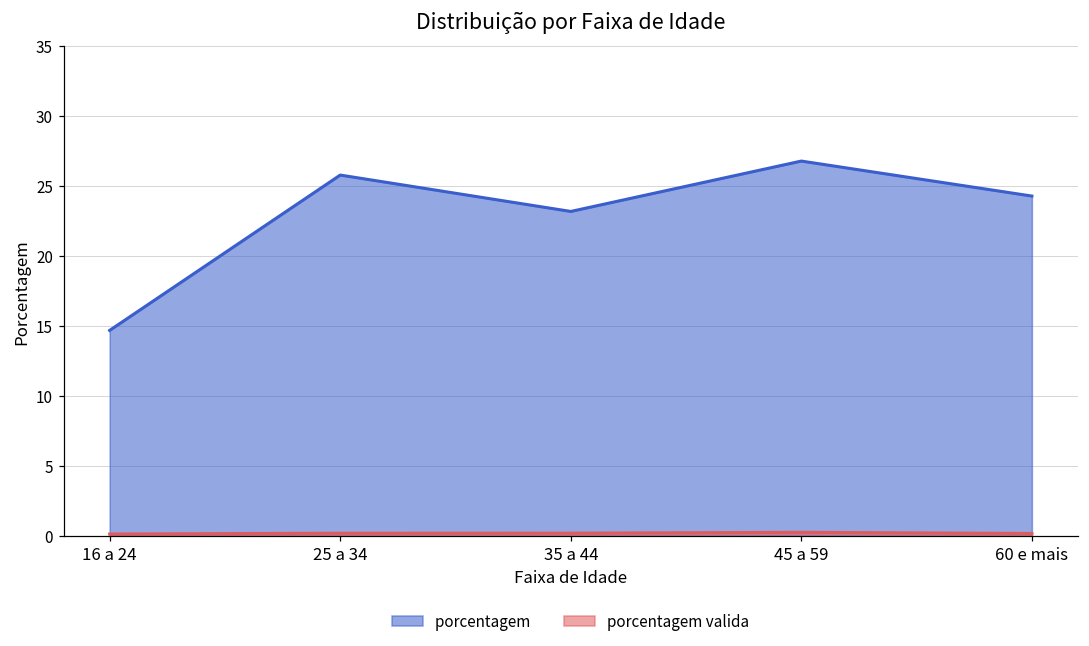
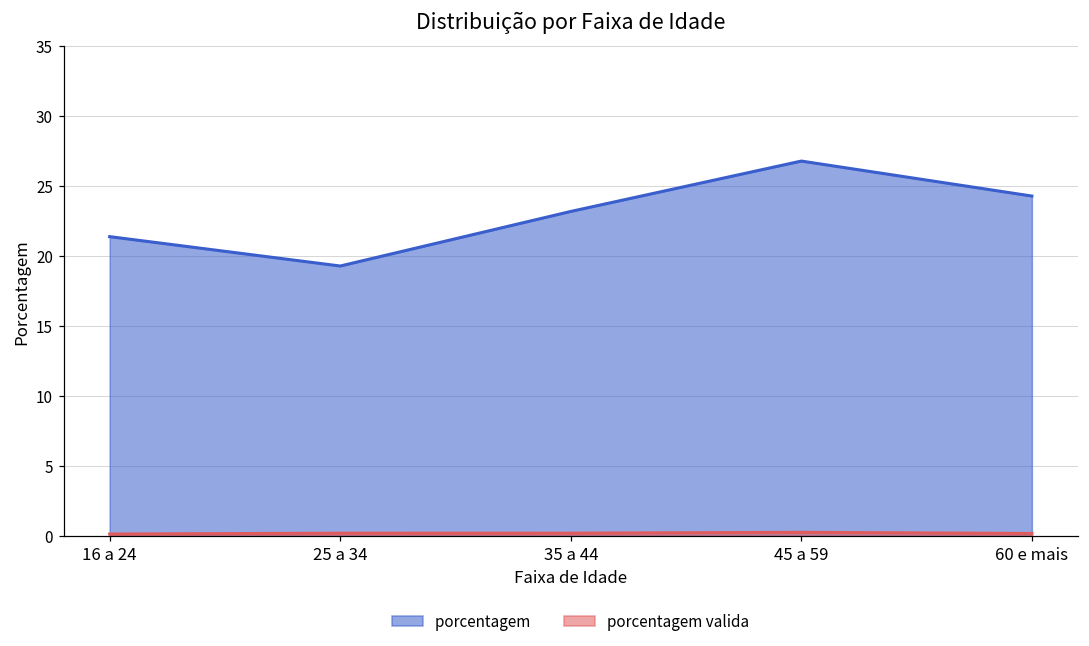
  {
    "porcentagem": {
-     "16 a 24": 14.7,
-     "25 a 34": 25.8,
+     "16 a 24": 21.4,
+     "25 a 34": 19.3,
      "35 a 44": 23.2,
      "45 a 59": 26.8,
      "60 e mais": 24.3
    },
    "porcentagem valida": {
      "16 a 24": 0.1,
      "25 a 34": 0.2,
      "35 a 44": 0.2,
      "45 a 59": 0.3,
      "60 e mais": 0.2
    }
  }
